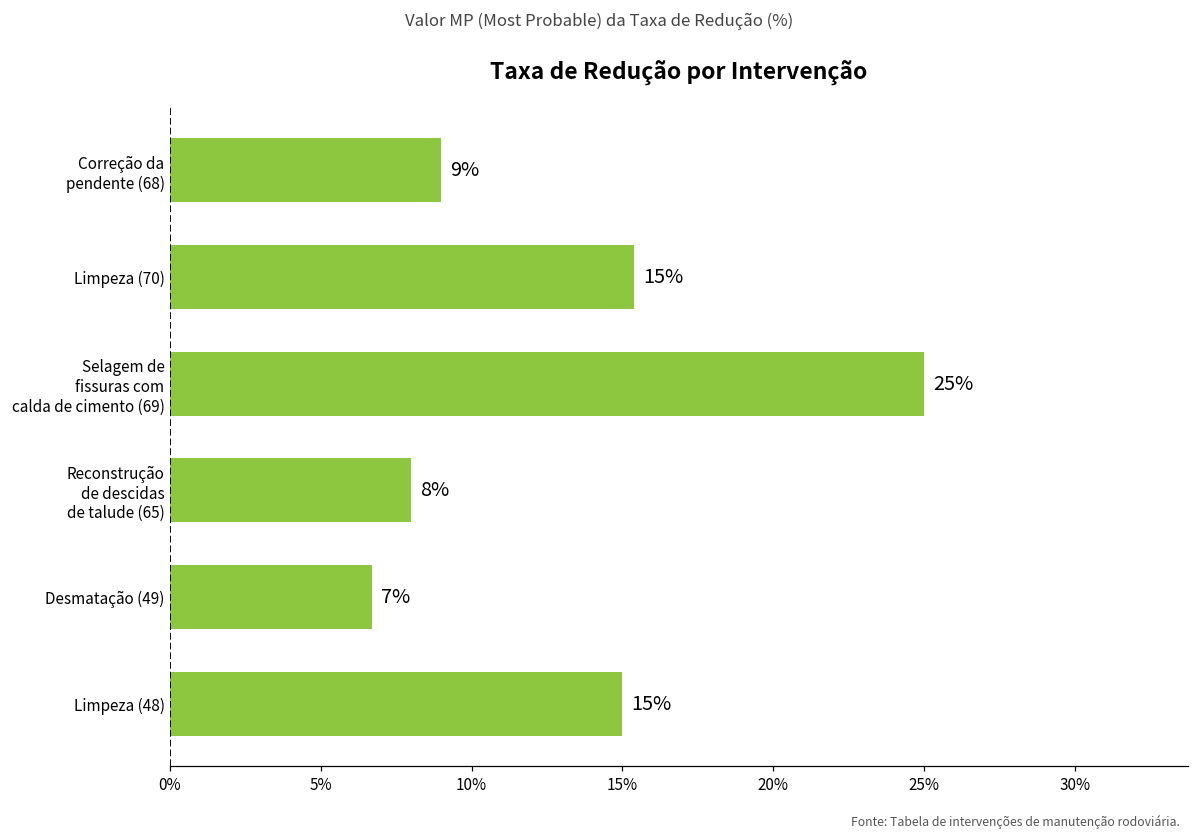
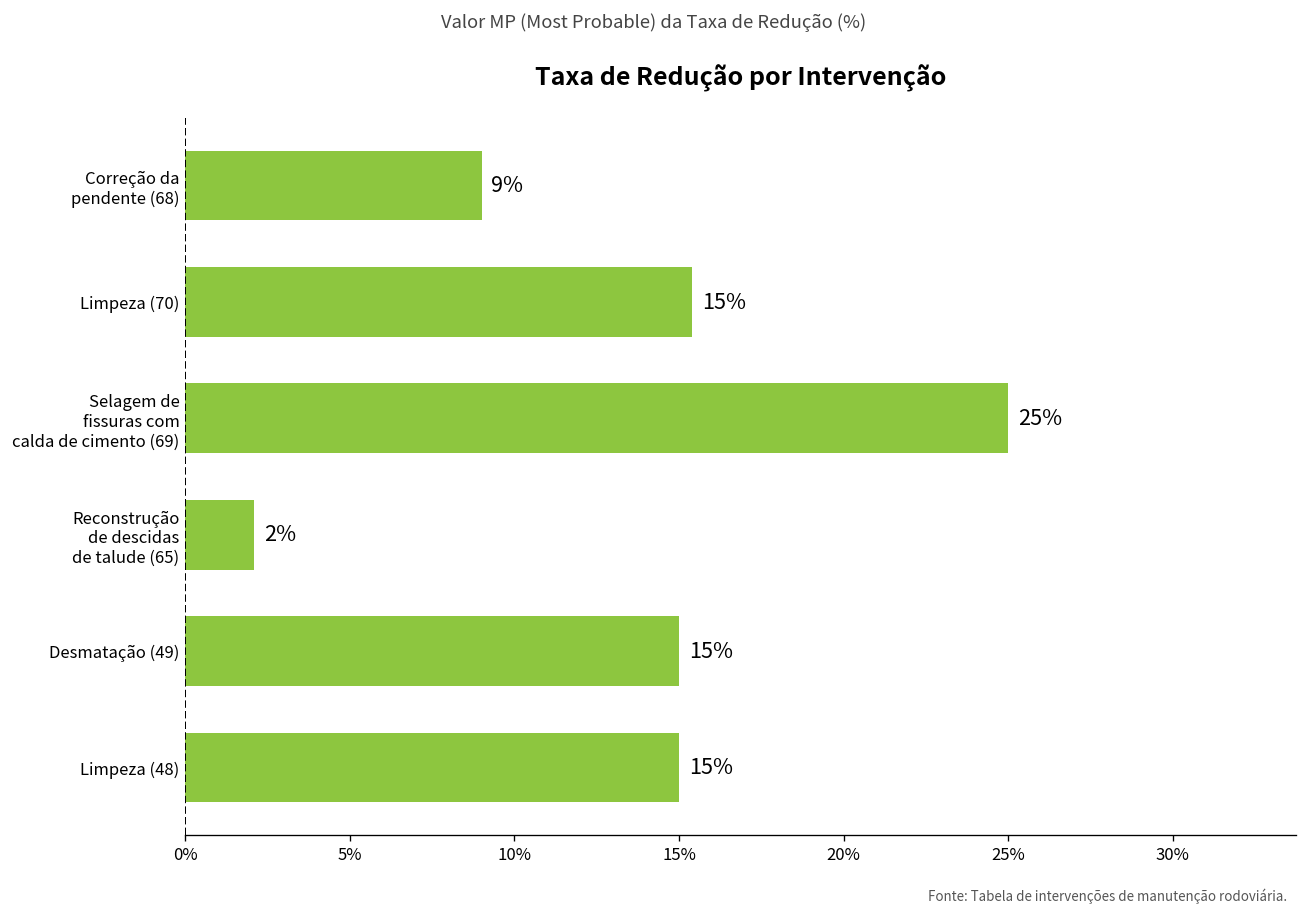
  {
    "Correção da pendente (68)": "9%",
    "Limpeza (70)": "15%",
    "Selagem de fissuras com calda de cimento (69)": "25%",
-   "Reconstrução de descidas de talude (65)": "8%",
-   "Desmatação (49)": "7%",
+   "Reconstrução de descidas de talude (65)": "2%",
+   "Desmatação (49)": "15%",
    "Limpeza (48)": "15%"
  }
